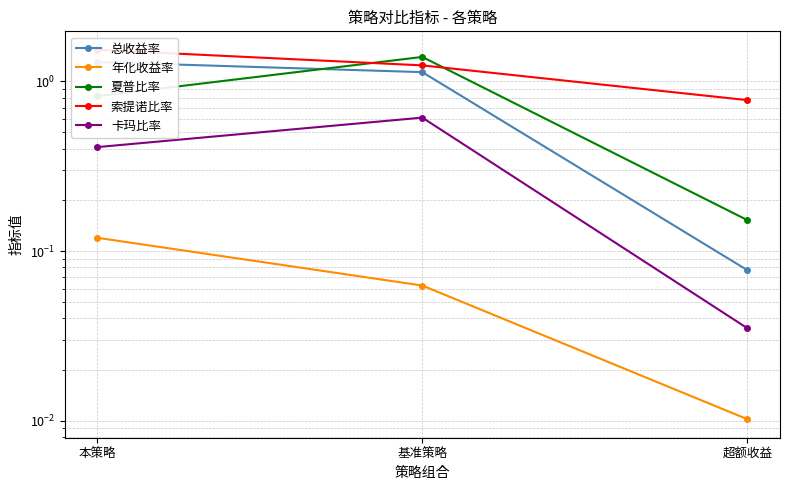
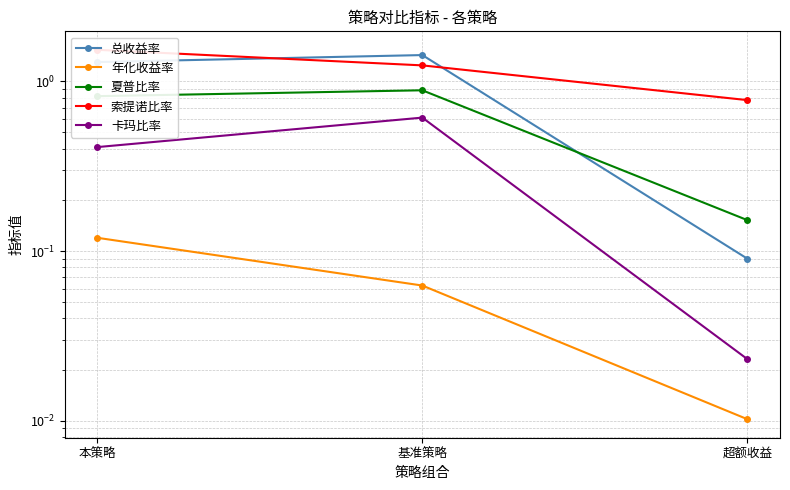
  {
    "总收益率": {
-     "基准策略": 1.1,
-     "超额收益": 0.08
+     "基准策略": 1.4,
+     "超额收益": 0.09
    },
    "年化收益率": {
      "本策略": 0.12,
      "基准策略": 0.063,
      "超额收益": 0.010
    },
    "夏普比率": {
-     "基准策略": 1.4,
+     "基准策略": 0.9,
      "超额收益": 0.15
    },
    "索提诺比率": {
      "基准策略": 1.2,
      "超额收益": 0.8
    },
    "卡玛比率": {
      "本策略": 0.41,
      "基准策略": 0.61,
-     "超额收益": 0.035
+     "超额收益": 0.023
    }
  }
